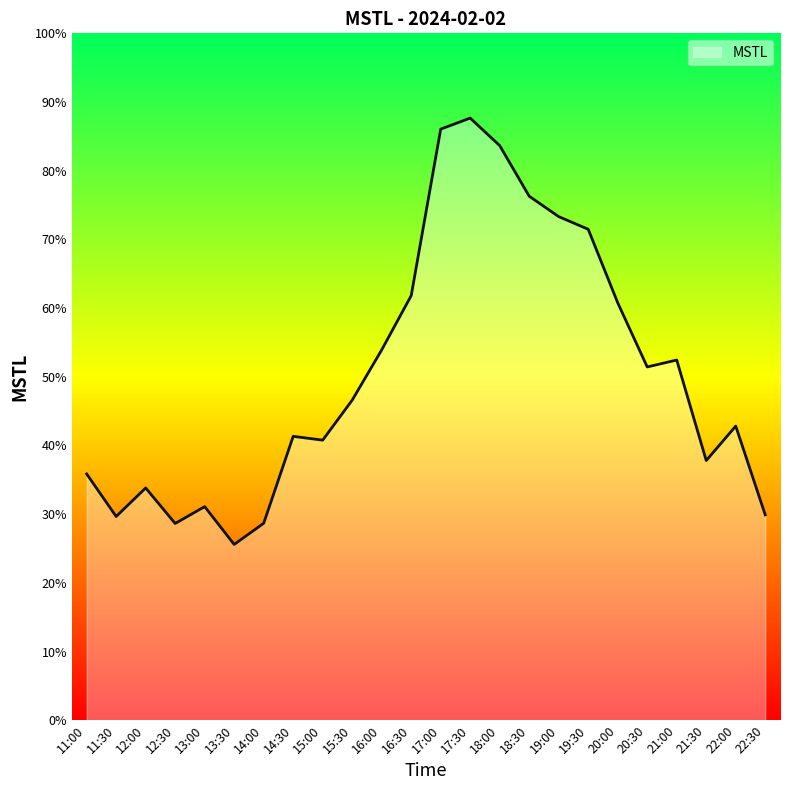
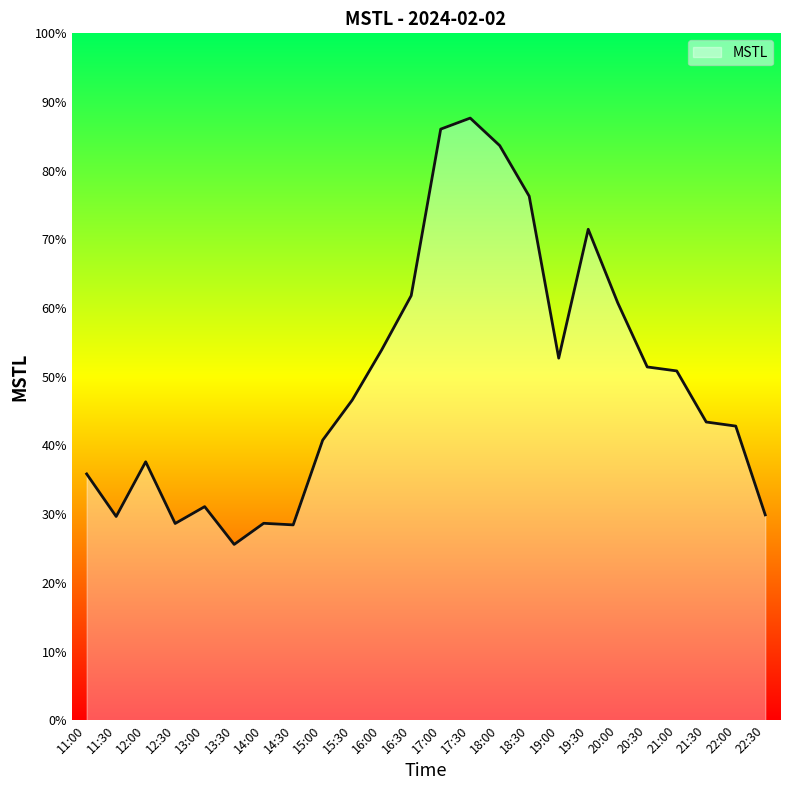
  {
    "11:00": "36%",
    "11:30": "30%",
-   "12:00": "34%",
+   "12:00": "38%",
    "12:30": "29%",
    "13:00": "31%",
    "13:30": "26%",
    "14:00": "29%",
-   "14:30": "41%",
+   "14:30": "28%",
    "15:00": "41%",
    "15:30": "47%",
    "16:00": "54%",
    "16:30": "62%",
    "17:00": "86%",
    "17:30": "88%",
    "18:00": "84%",
    "18:30": "76%",
-   "19:00": "73%",
+   "19:00": "53%",
    "19:30": "71%",
    "20:00": "61%",
    "20:30": "51%",
-   "21:00": "52%",
-   "21:30": "38%",
+   "21:00": "51%",
+   "21:30": "43%",
    "22:00": "43%",
    "22:30": "30%"
  }
